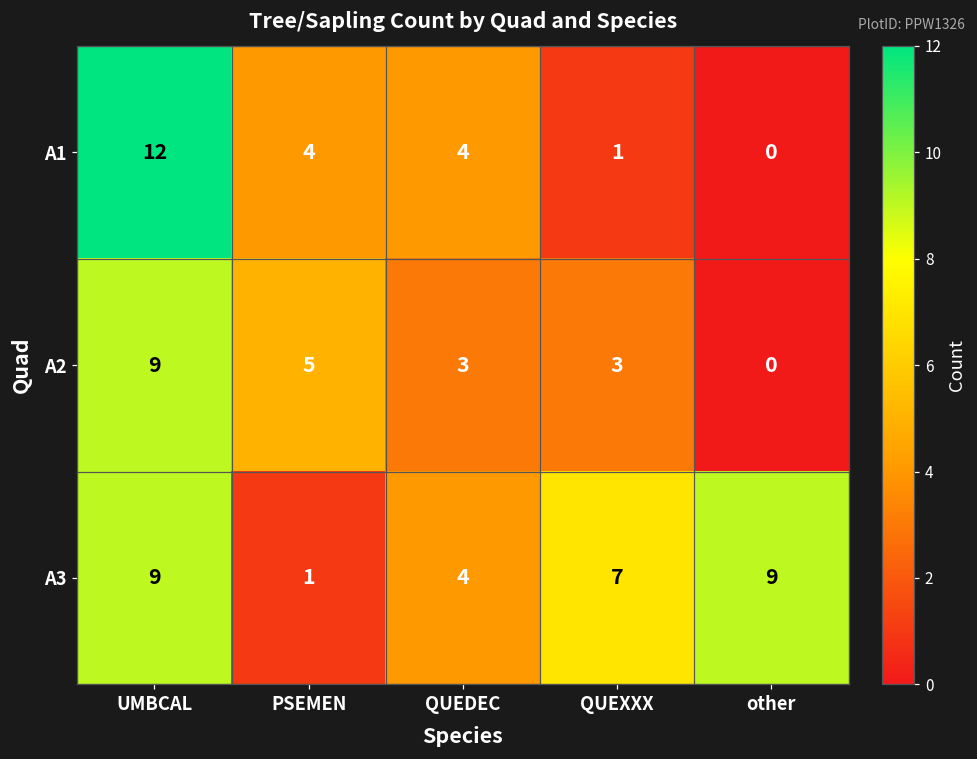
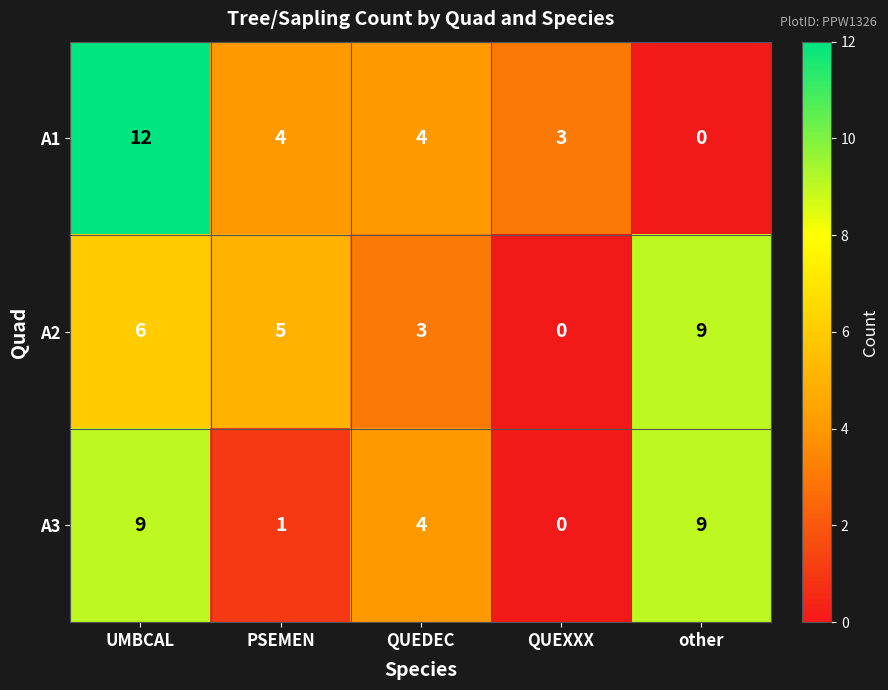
  {
    "A1": {
      "UMBCAL": 12,
      "PSEMEN": 4,
      "QUEDEC": 4,
-     "QUEXXX": 1,
+     "QUEXXX": 3,
      "other": 0
    },
    "A2": {
-     "UMBCAL": 9,
+     "UMBCAL": 6,
      "PSEMEN": 5,
      "QUEDEC": 3,
-     "QUEXXX": 3,
-     "other": 0
+     "QUEXXX": 0,
+     "other": 9
    },
    "A3": {
      "UMBCAL": 9,
      "PSEMEN": 1,
      "QUEDEC": 4,
-     "QUEXXX": 7,
+     "QUEXXX": 0,
      "other": 9
    }
  }
